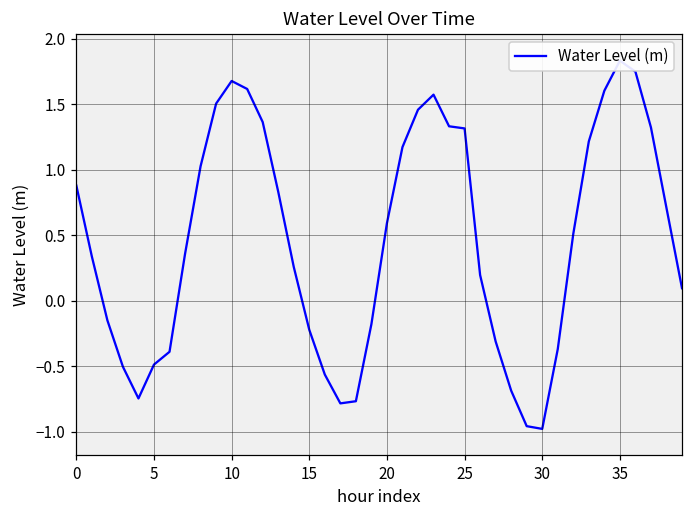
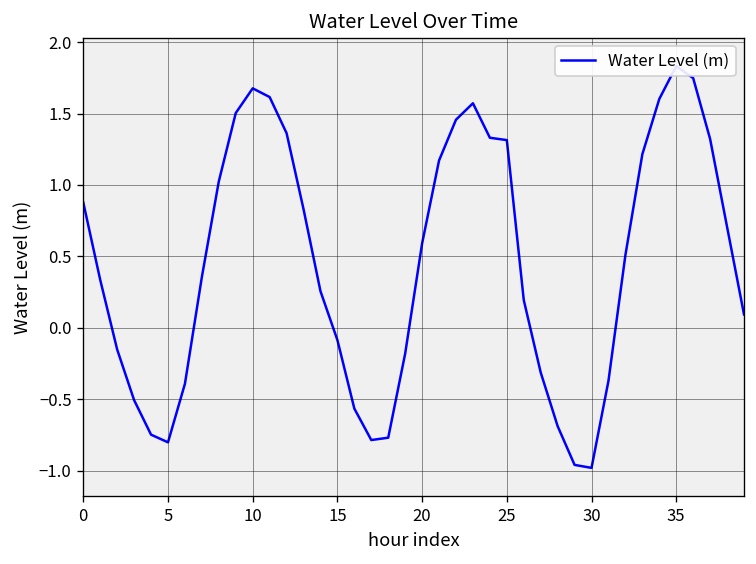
  {
    "0": 0.88,
-   "5": -0.49,
+   "5": -0.80,
    "10": 1.68,
-   "15": -0.22,
+   "15": -0.09,
    "20": 0.59,
    "25": 1.31,
    "30": -0.98
  }
